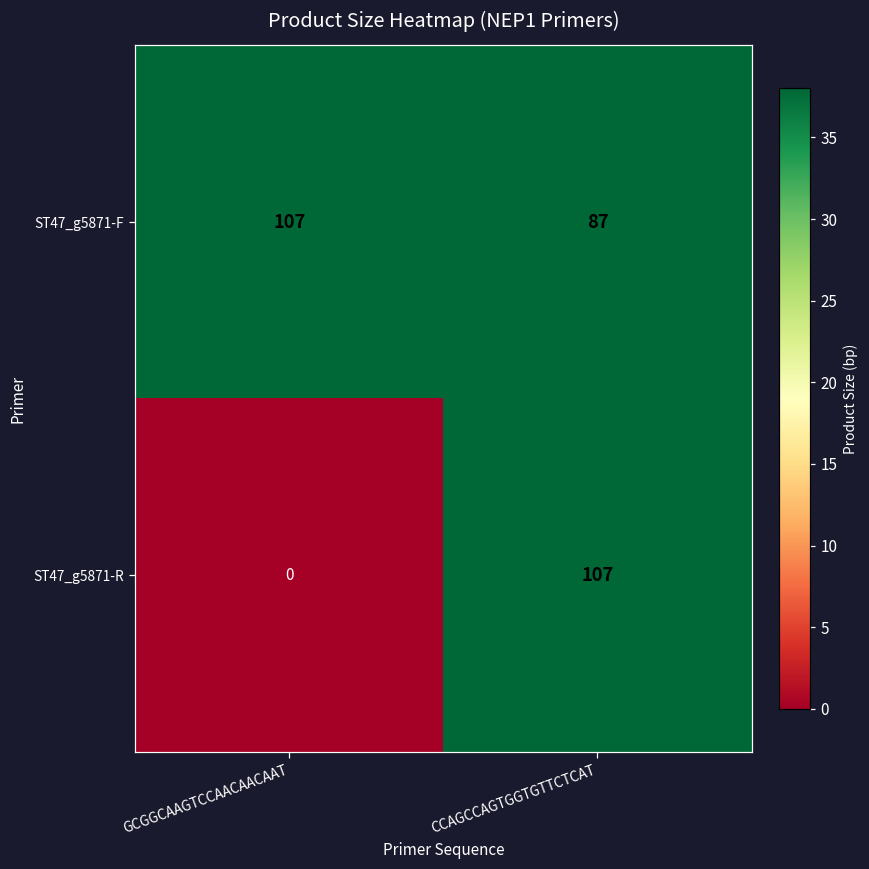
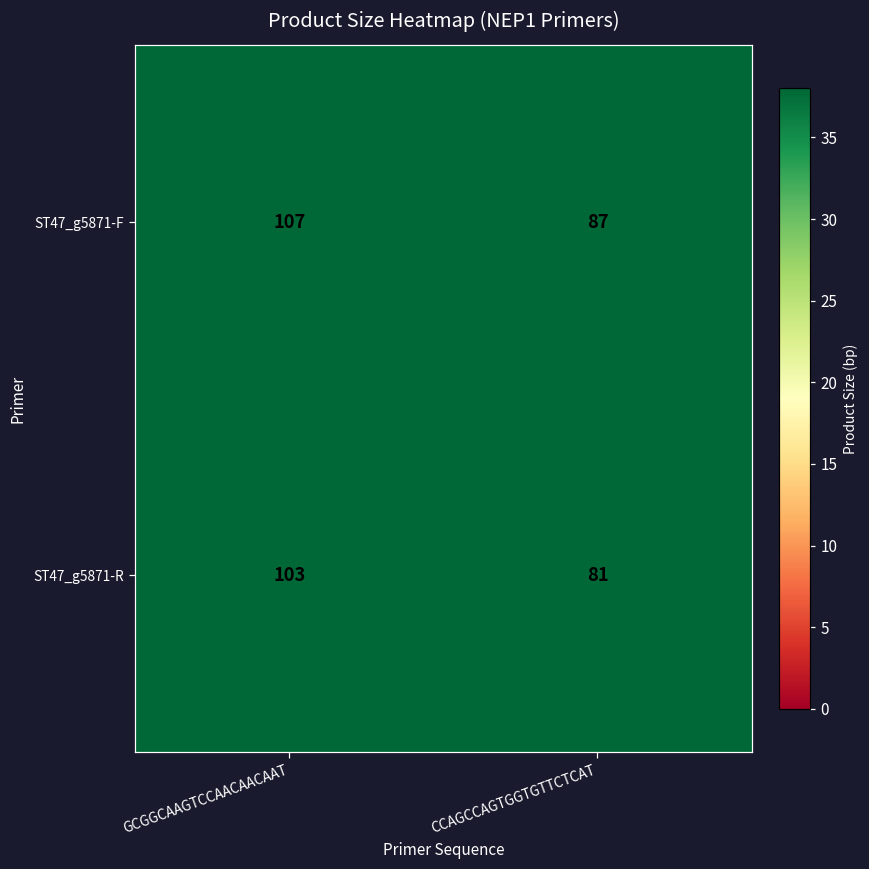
  {
    "ST47_g5871-F": {
      "GCGGCAAGTCCAACAACAAT": 107,
      "CCAGCCAGTGGTGTTCTCAT": 87
    },
    "ST47_g5871-R": {
-     "GCGGCAAGTCCAACAACAAT": 0,
-     "CCAGCCAGTGGTGTTCTCAT": 107
+     "GCGGCAAGTCCAACAACAAT": 103,
+     "CCAGCCAGTGGTGTTCTCAT": 81
    }
  }
